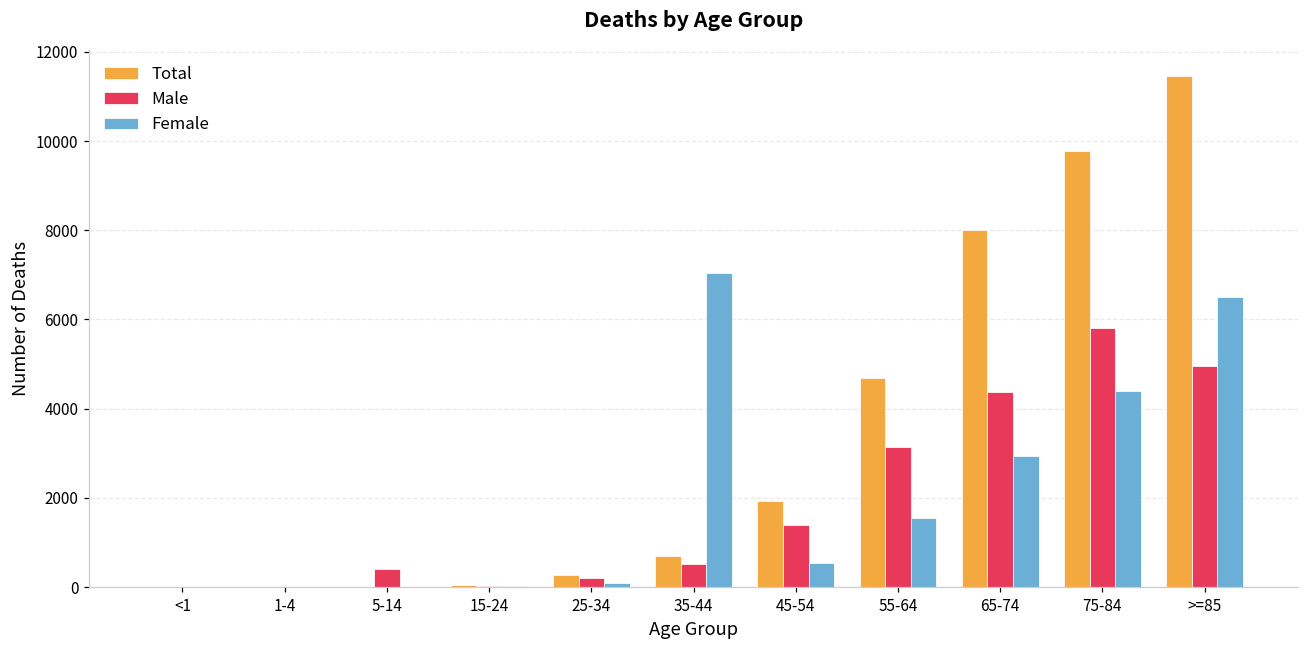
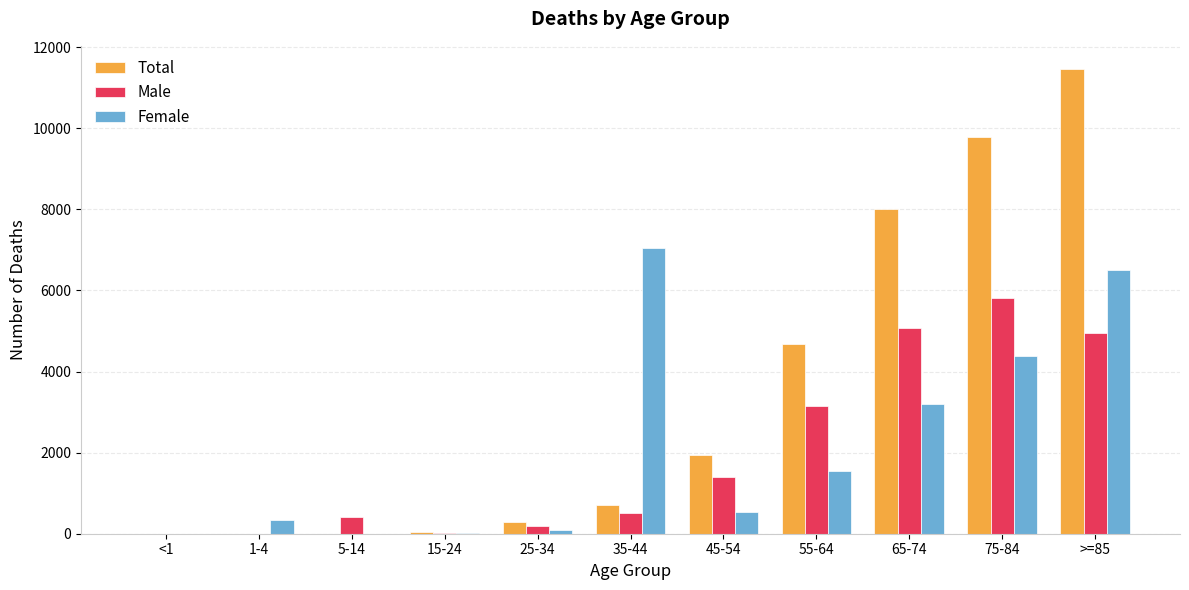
  {
    "Total": {
      "25-34": 300,
      "35-44": 700,
      "45-54": 1900,
      "55-64": 4700,
      "65-74": 8000,
      "75-84": 9800,
      ">=85": 11500
    },
    "Male": {
      "5-14": 400,
      "25-34": 200,
      "35-44": 500,
      "45-54": 1400,
      "55-64": 3100,
-     "65-74": 4400,
+     "65-74": 5100,
      "75-84": 5800,
      ">=85": 4900
    },
    "Female": {
-     "1-4": 0,
+     "1-4": 300,
      "5-14": 0,
      "25-34": 100,
      "35-44": 7000,
      "45-54": 500,
      "55-64": 1500,
-     "65-74": 2900,
+     "65-74": 3200,
      "75-84": 4400,
      ">=85": 6500
    }
  }
